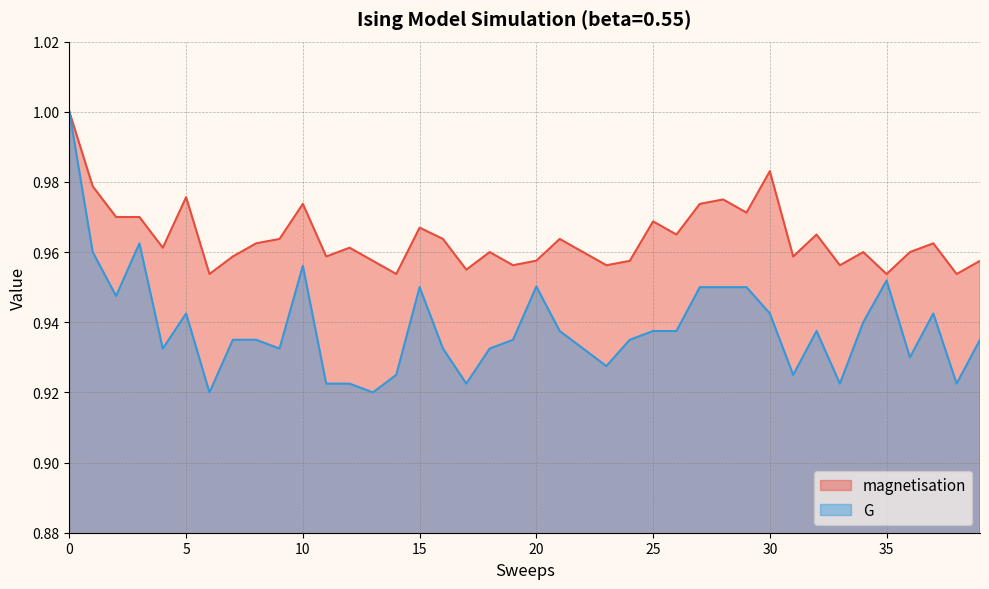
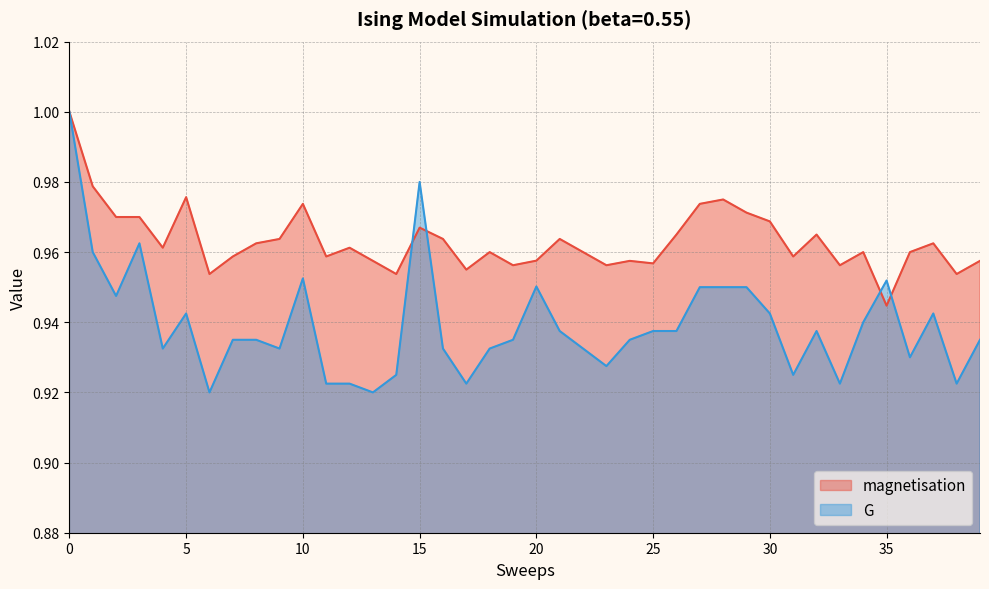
  {
    "magnetisation": {
      "5": 0.976,
      "10": 0.974,
      "15": 0.967,
      "20": 0.958,
-     "25": 0.969,
-     "30": 0.983,
-     "35": 0.954
+     "25": 0.957,
+     "30": 0.969,
+     "35": 0.945
    },
    "G": {
      "5": 0.943,
-     "10": 0.956,
-     "15": 0.95,
+     "10": 0.953,
+     "15": 0.98,
      "20": 0.950,
      "25": 0.938,
      "30": 0.943,
      "35": 0.952
    }
  }
